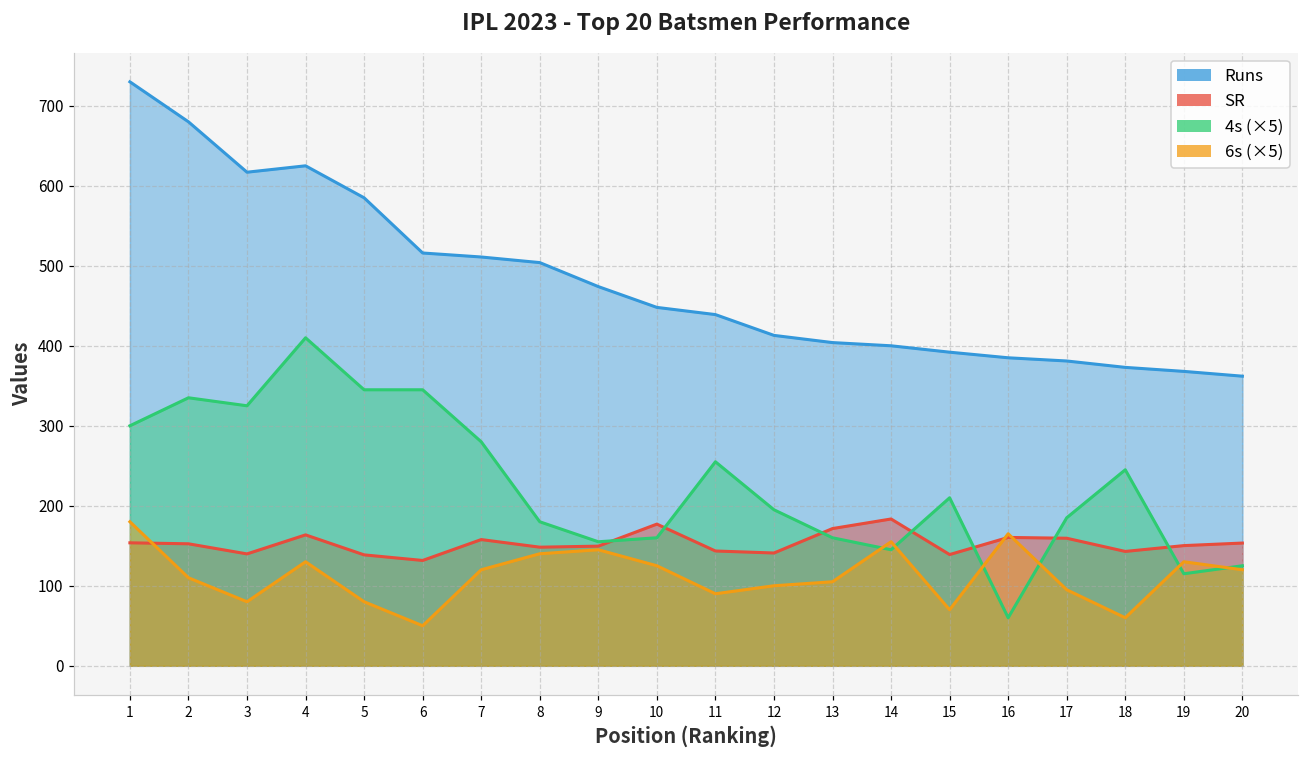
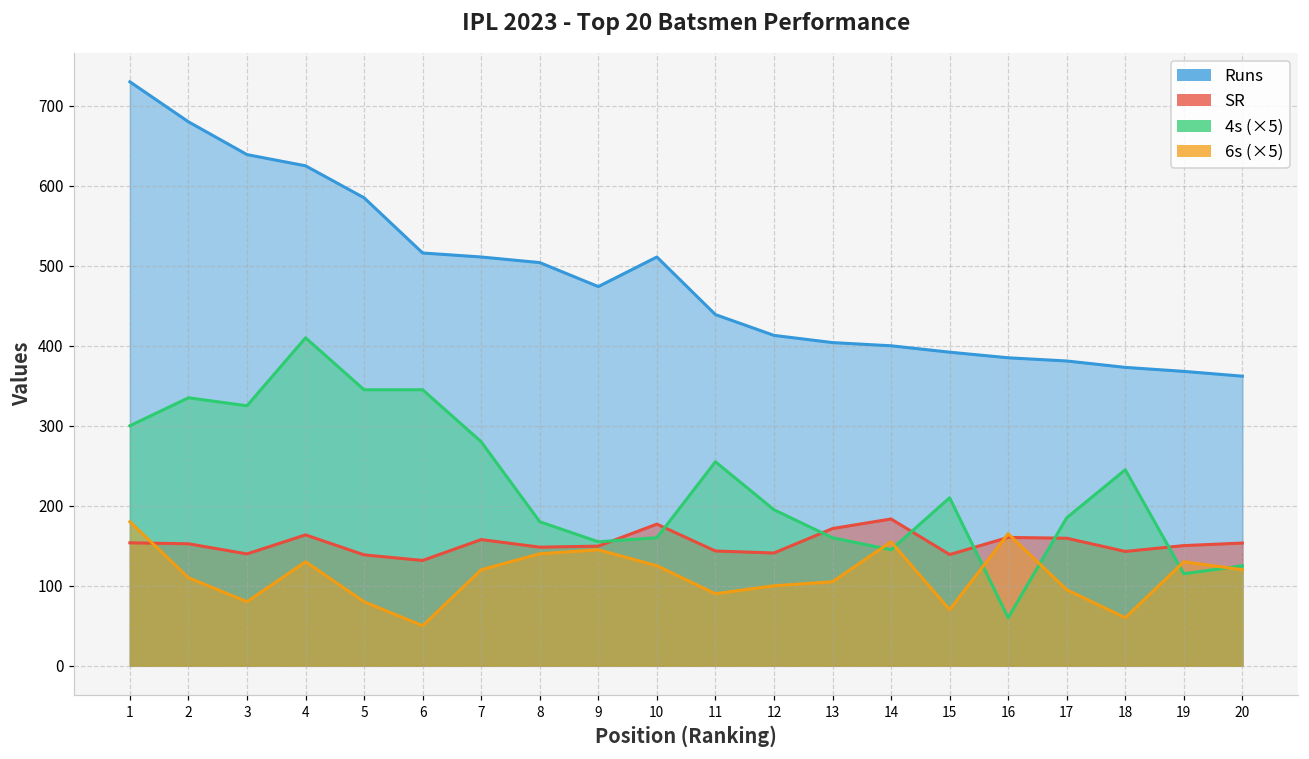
  {
    "Runs": {
      "1": 730,
      "2": 680,
-     "3": 620,
+     "3": 640,
      "4": 630,
      "5": 590,
      "6": 520,
      "7": 510,
      "8": 500,
      "9": 470,
-     "10": 450,
+     "10": 510,
      "11": 440,
      "12": 410,
      "13": 400,
      "14": 400,
      "15": 390,
      "16": 390,
      "17": 380,
      "18": 370,
      "19": 370,
      "20": 360
    },
    "SR": {
      "1": 150,
      "2": 150,
      "3": 140,
      "4": 160,
      "5": 140,
      "6": 130,
      "7": 160,
      "8": 150,
      "9": 150,
      "10": 180,
      "11": 140,
      "12": 140,
      "13": 170,
      "14": 180,
      "15": 140,
      "16": 160,
      "17": 160,
      "18": 140,
      "19": 150,
      "20": 150
    },
    "4s (×5)": {
      "1": 300,
      "2": 340,
      "3": 330,
      "4": 410,
      "5": 350,
      "6": 350,
      "7": 280,
      "8": 180,
      "9": 160,
      "10": 160,
      "11": 260,
      "12": 200,
      "13": 160,
      "14": 150,
      "15": 210,
      "16": 60,
      "17": 190,
      "18": 250,
      "19": 120,
      "20": 130
    },
    "6s (×5)": {
      "1": 180,
      "2": 110,
      "3": 80,
      "4": 130,
      "5": 80,
      "6": 50,
      "7": 120,
      "8": 140,
      "9": 150,
      "10": 130,
      "11": 90,
      "12": 100,
      "13": 110,
      "14": 160,
      "15": 70,
      "16": 170,
      "17": 100,
      "18": 60,
      "19": 130,
      "20": 120
    }
  }
